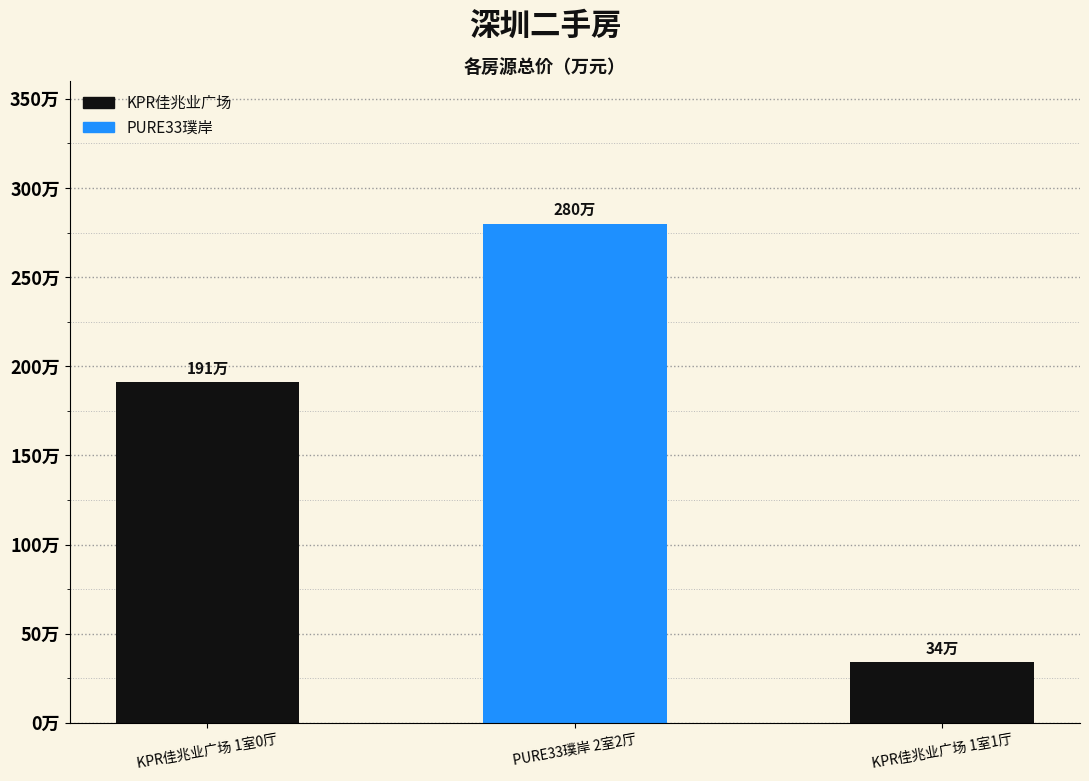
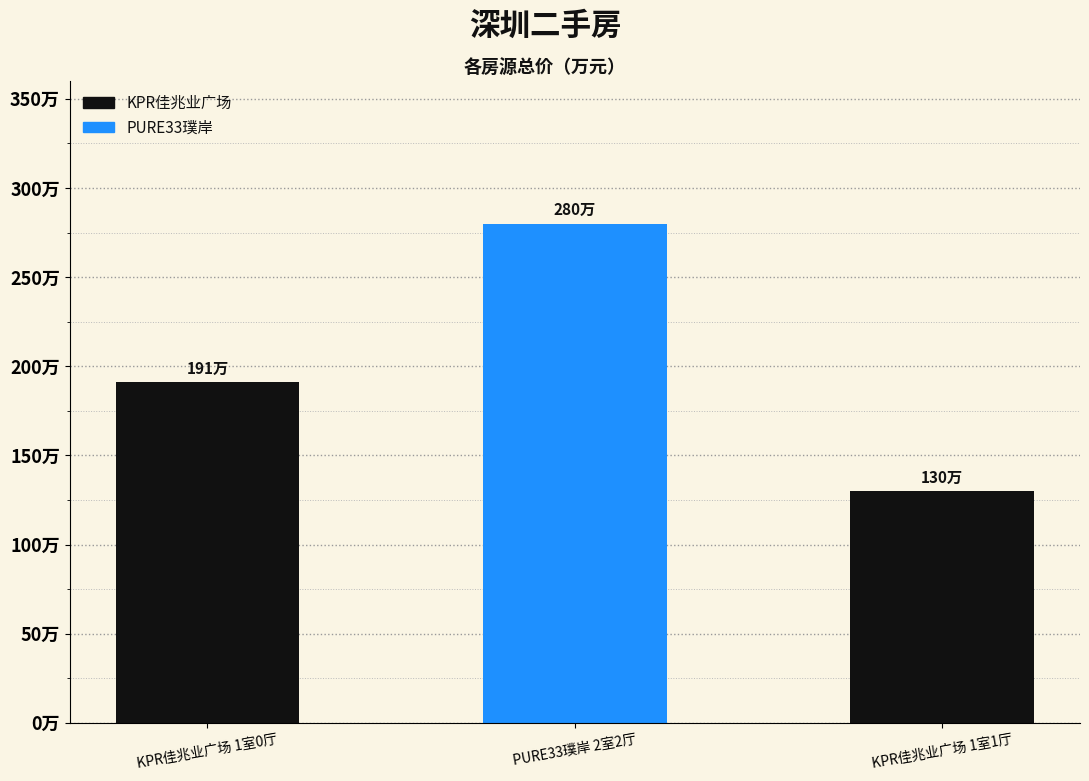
  {
    "KPR佳兆业广场 1室0厅": "191万",
    "PURE33璞岸 2室2厅": "280万",
-   "KPR佳兆业广场 1室1厅": "34万"
+   "KPR佳兆业广场 1室1厅": "130万"
  }
